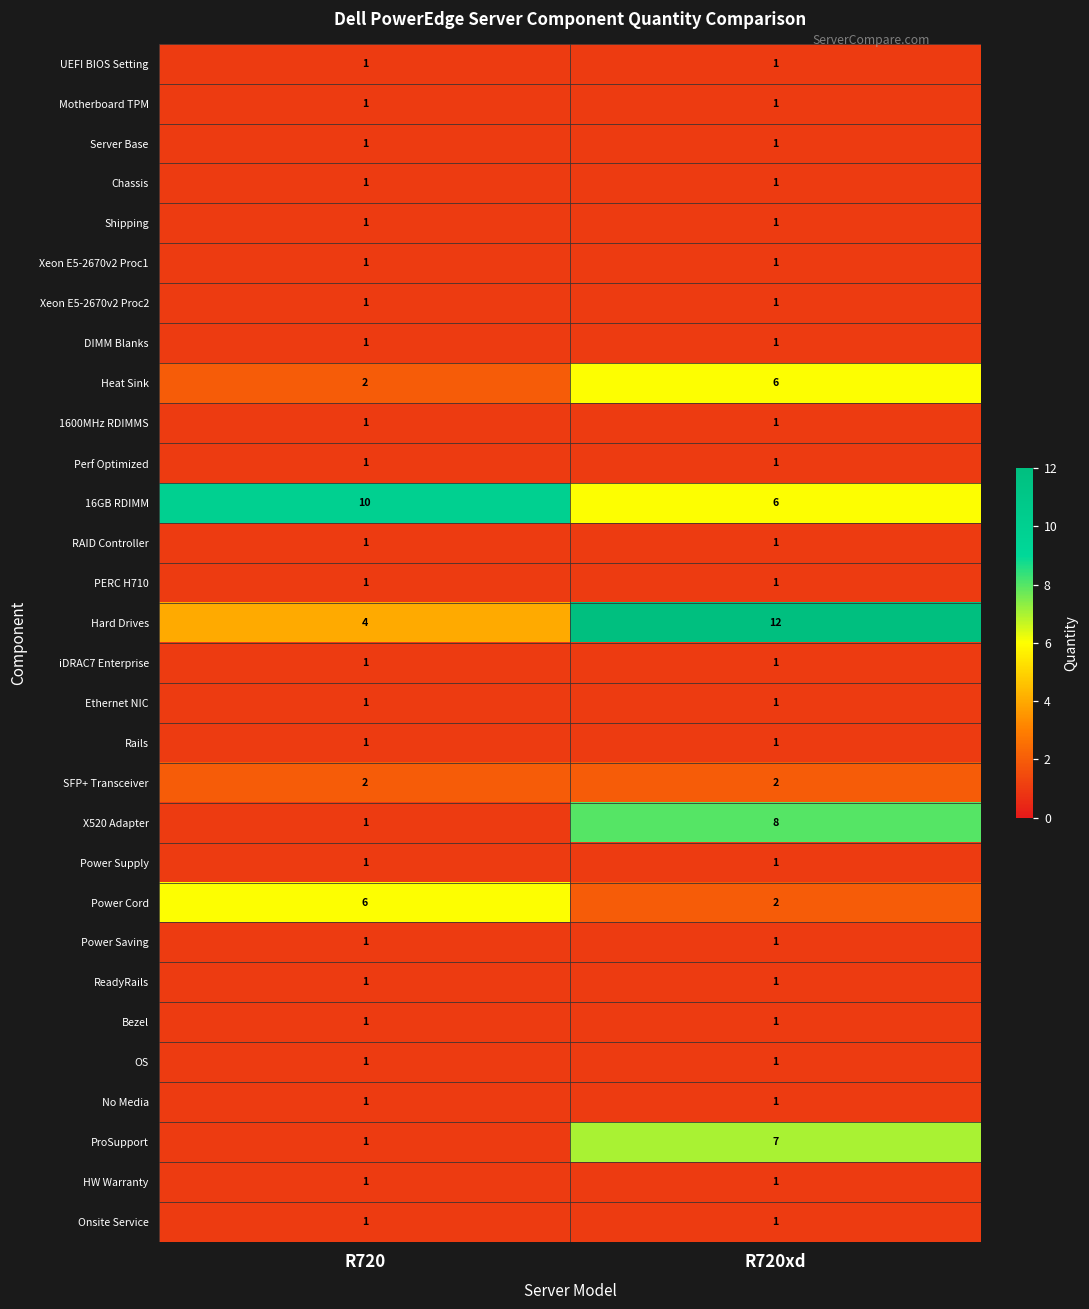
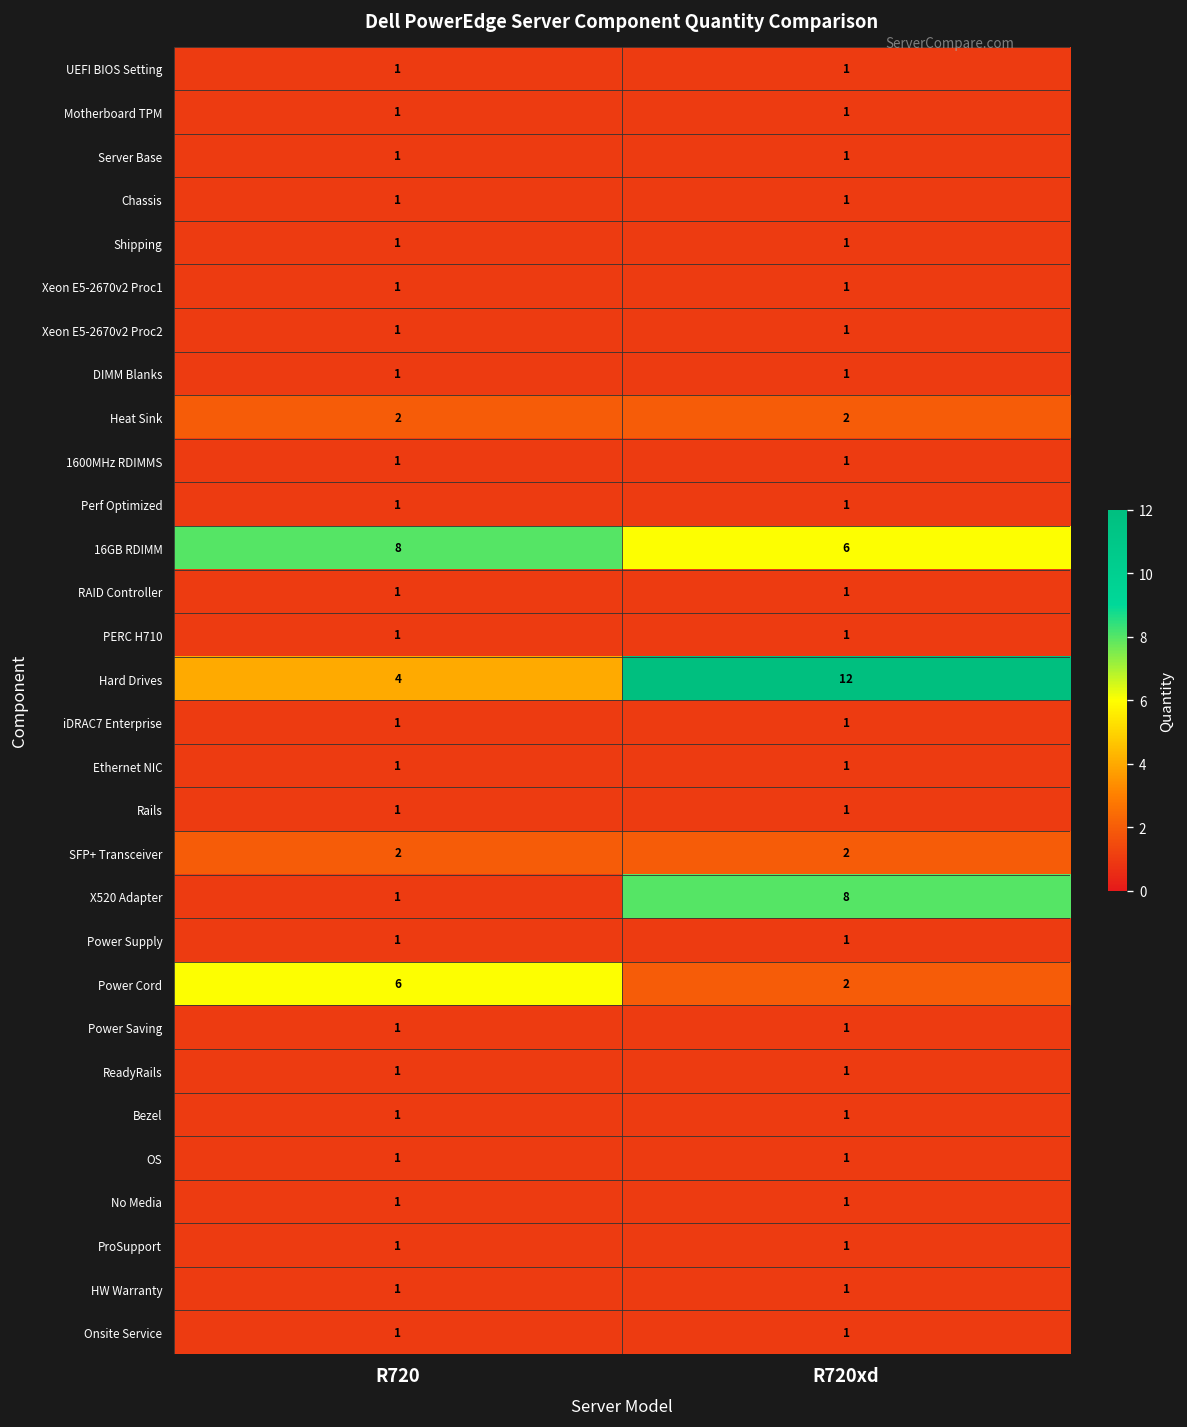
  {
    "UEFI BIOS Setting": {
      "R720": 1,
      "R720xd": 1
    },
    "Motherboard TPM": {
      "R720": 1,
      "R720xd": 1
    },
    "Server Base": {
      "R720": 1,
      "R720xd": 1
    },
    "Chassis": {
      "R720": 1,
      "R720xd": 1
    },
    "Shipping": {
      "R720": 1,
      "R720xd": 1
    },
    "Xeon E5-2670v2 Proc1": {
      "R720": 1,
      "R720xd": 1
    },
    "Xeon E5-2670v2 Proc2": {
      "R720": 1,
      "R720xd": 1
    },
    "DIMM Blanks": {
      "R720": 1,
      "R720xd": 1
    },
    "Heat Sink": {
      "R720": 2,
-     "R720xd": 6
+     "R720xd": 2
    },
    "1600MHz RDIMMS": {
      "R720": 1,
      "R720xd": 1
    },
    "Perf Optimized": {
      "R720": 1,
      "R720xd": 1
    },
    "16GB RDIMM": {
-     "R720": 10,
+     "R720": 8,
      "R720xd": 6
    },
    "RAID Controller": {
      "R720": 1,
      "R720xd": 1
    },
    "PERC H710": {
      "R720": 1,
      "R720xd": 1
    },
    "Hard Drives": {
      "R720": 4,
      "R720xd": 12
    },
    "iDRAC7 Enterprise": {
      "R720": 1,
      "R720xd": 1
    },
    "Ethernet NIC": {
      "R720": 1,
      "R720xd": 1
    },
    "Rails": {
      "R720": 1,
      "R720xd": 1
    },
    "SFP+ Transceiver": {
      "R720": 2,
      "R720xd": 2
    },
    "X520 Adapter": {
      "R720": 1,
      "R720xd": 8
    },
    "Power Supply": {
      "R720": 1,
      "R720xd": 1
    },
    "Power Cord": {
      "R720": 6,
      "R720xd": 2
    },
    "Power Saving": {
      "R720": 1,
      "R720xd": 1
    },
    "ReadyRails": {
      "R720": 1,
      "R720xd": 1
    },
    "Bezel": {
      "R720": 1,
      "R720xd": 1
    },
    "OS": {
      "R720": 1,
      "R720xd": 1
    },
    "No Media": {
      "R720": 1,
      "R720xd": 1
    },
    "ProSupport": {
      "R720": 1,
-     "R720xd": 7
+     "R720xd": 1
    },
    "HW Warranty": {
      "R720": 1,
      "R720xd": 1
    },
    "Onsite Service": {
      "R720": 1,
      "R720xd": 1
    }
  }
